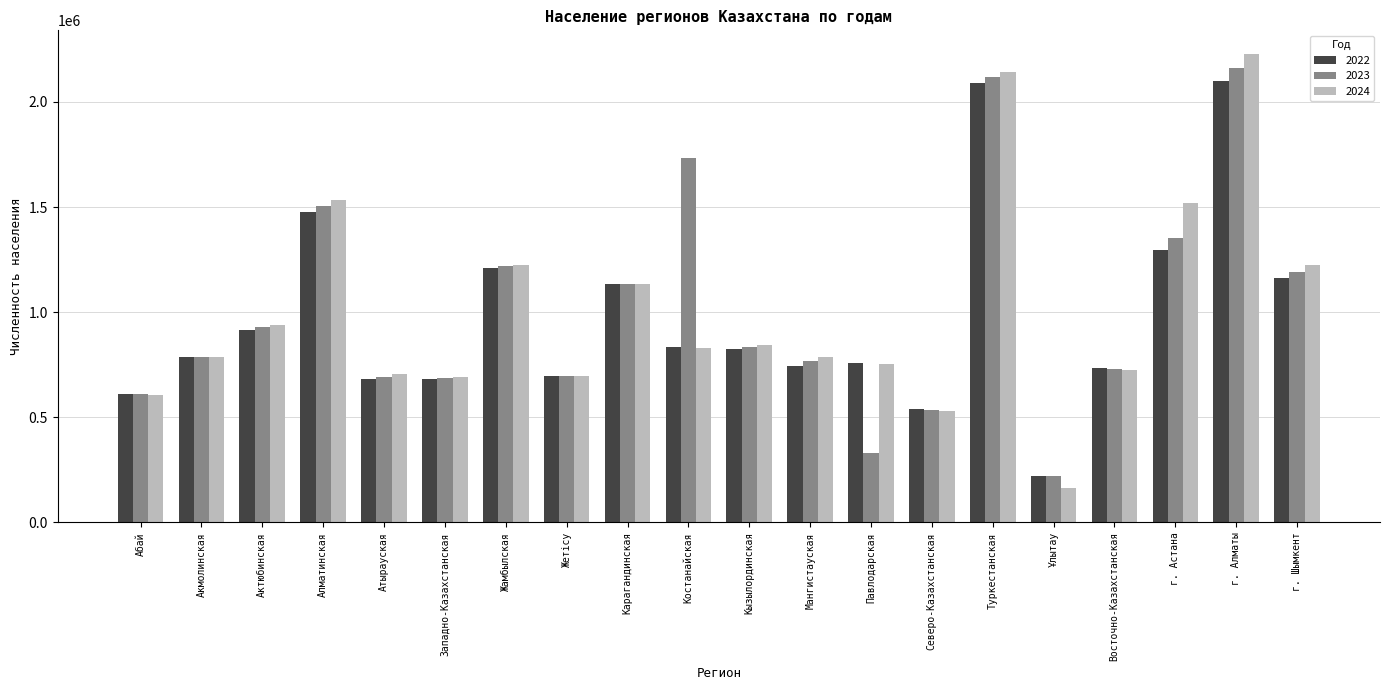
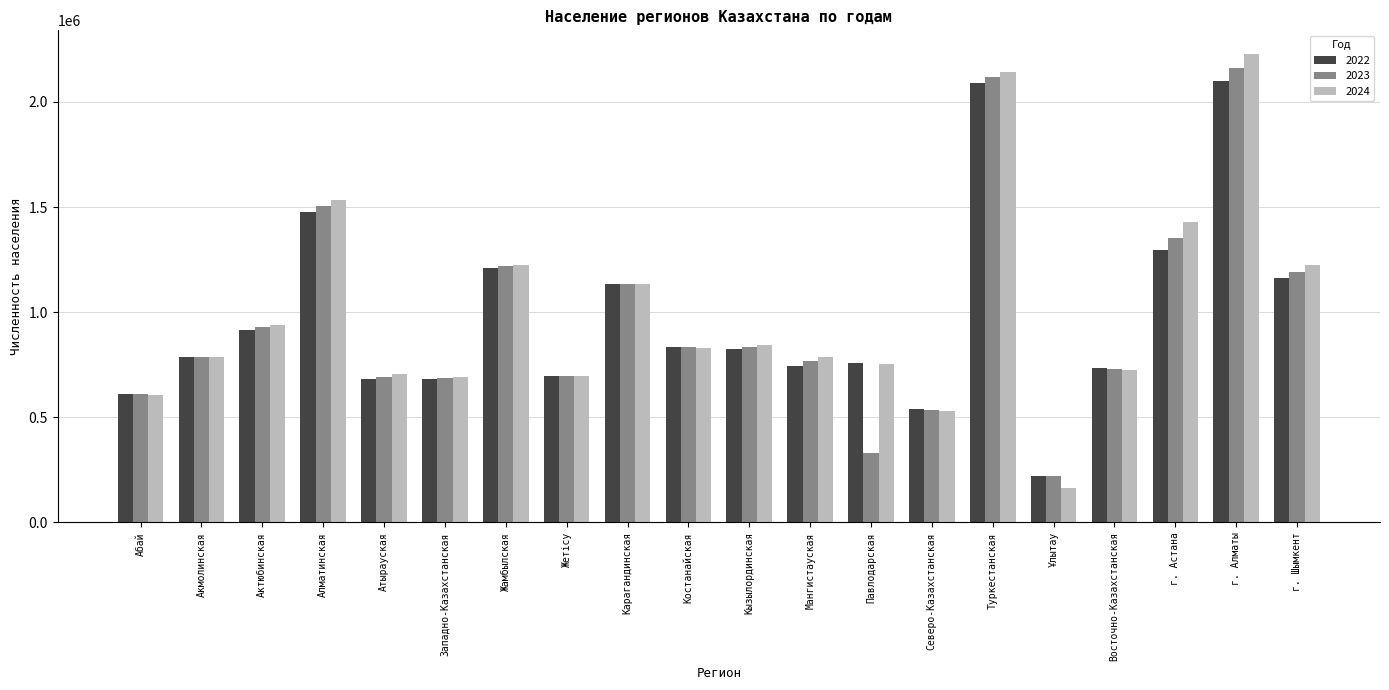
  {
    "2022": {
      "Абай": 610000,
      "Акмолинская": 790000,
      "Актюбинская": 920000,
      "Алматинская": 1480000,
      "Атырауская": 680000,
      "Западно-Казахстанская": 680000,
      "Жамбылская": 1210000,
      "Жетісу": 700000,
      "Карагандинская": 1130000,
      "Костанайская": 840000,
      "Кызылординская": 820000,
      "Мангистауская": 750000,
      "Павлодарская": 760000,
      "Северо-Казахстанская": 540000,
      "Туркестанская": 2090000,
      "Ұлытау": 220000,
      "Восточно-Казахстанская": 730000,
      "г. Астана": 1300000,
      "г. Алматы": 2100000,
      "г. Шымкент": 1160000
    },
    "2023": {
      "Абай": 610000,
      "Акмолинская": 790000,
      "Актюбинская": 930000,
      "Алматинская": 1510000,
      "Атырауская": 690000,
      "Западно-Казахстанская": 690000,
      "Жамбылская": 1220000,
      "Жетісу": 700000,
      "Карагандинская": 1130000,
-     "Костанайская": 1730000,
+     "Костанайская": 830000,
      "Кызылординская": 830000,
      "Мангистауская": 770000,
      "Павлодарская": 330000,
      "Северо-Казахстанская": 530000,
      "Туркестанская": 2120000,
      "Ұлытау": 220000,
      "Восточно-Казахстанская": 730000,
      "г. Астана": 1350000,
      "г. Алматы": 2160000,
      "г. Шымкент": 1190000
    },
    "2024": {
      "Абай": 610000,
      "Акмолинская": 790000,
      "Актюбинская": 940000,
      "Алматинская": 1530000,
      "Атырауская": 700000,
      "Западно-Казахстанская": 690000,
      "Жамбылская": 1220000,
      "Жетісу": 700000,
      "Карагандинская": 1140000,
      "Костанайская": 830000,
      "Кызылординская": 840000,
      "Мангистауская": 790000,
      "Павлодарская": 750000,
      "Северо-Казахстанская": 530000,
      "Туркестанская": 2140000,
      "Ұлытау": 160000,
      "Восточно-Казахстанская": 730000,
-     "г. Астана": 1520000,
+     "г. Астана": 1430000,
      "г. Алматы": 2230000,
      "г. Шымкент": 1220000
    }
  }
